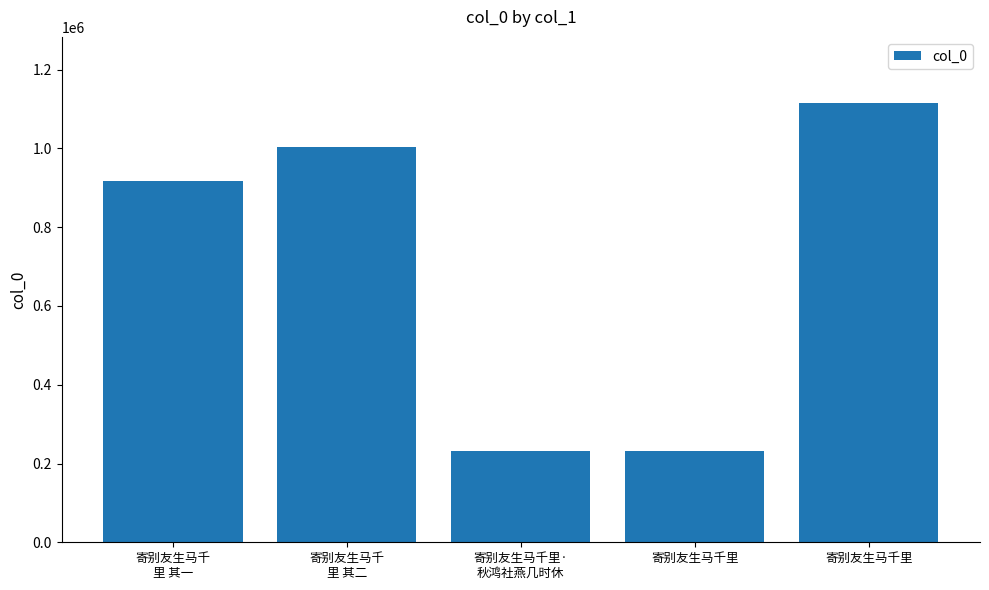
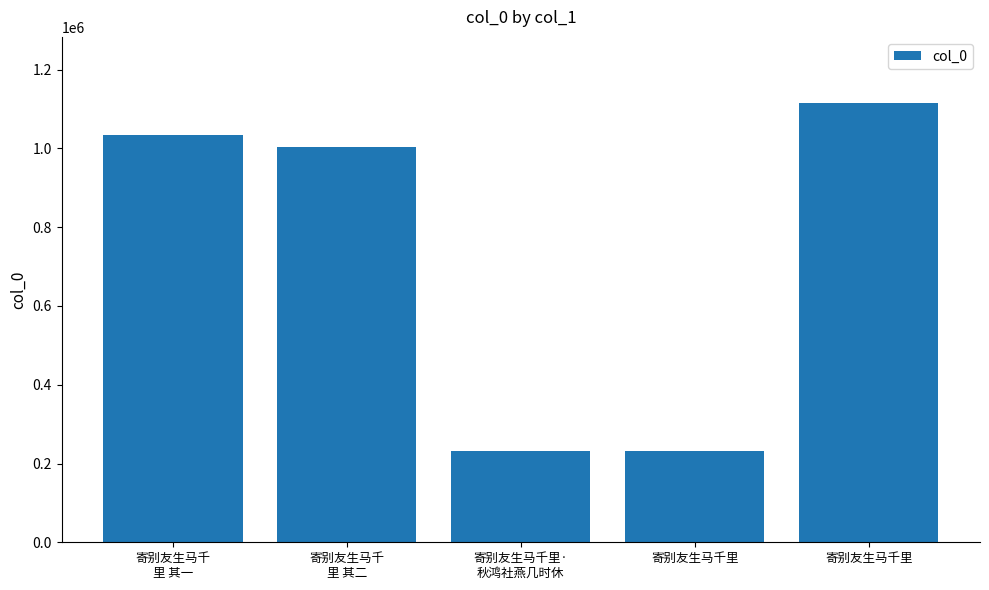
  {
-   "寄别友生马千 里 其一": 920000,
+   "寄别友生马千 里 其一": 1030000,
    "寄别友生马千 里 其二": 1000000,
    "寄别友生马千里· 秋鸿社燕几时休": 230000
  }
